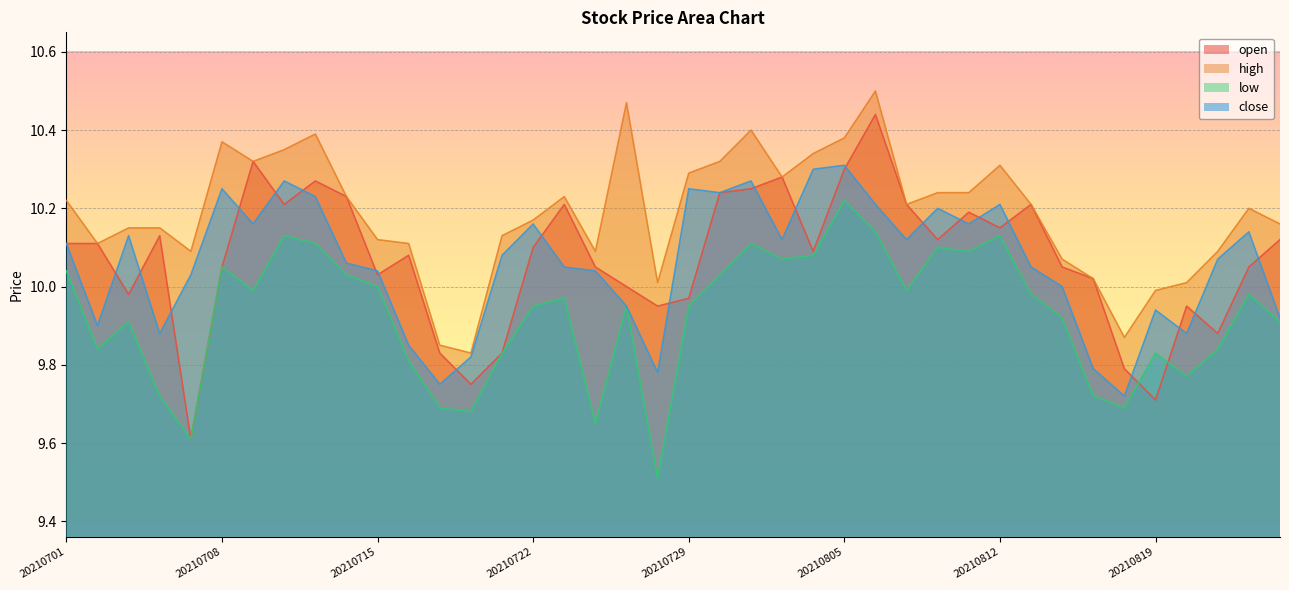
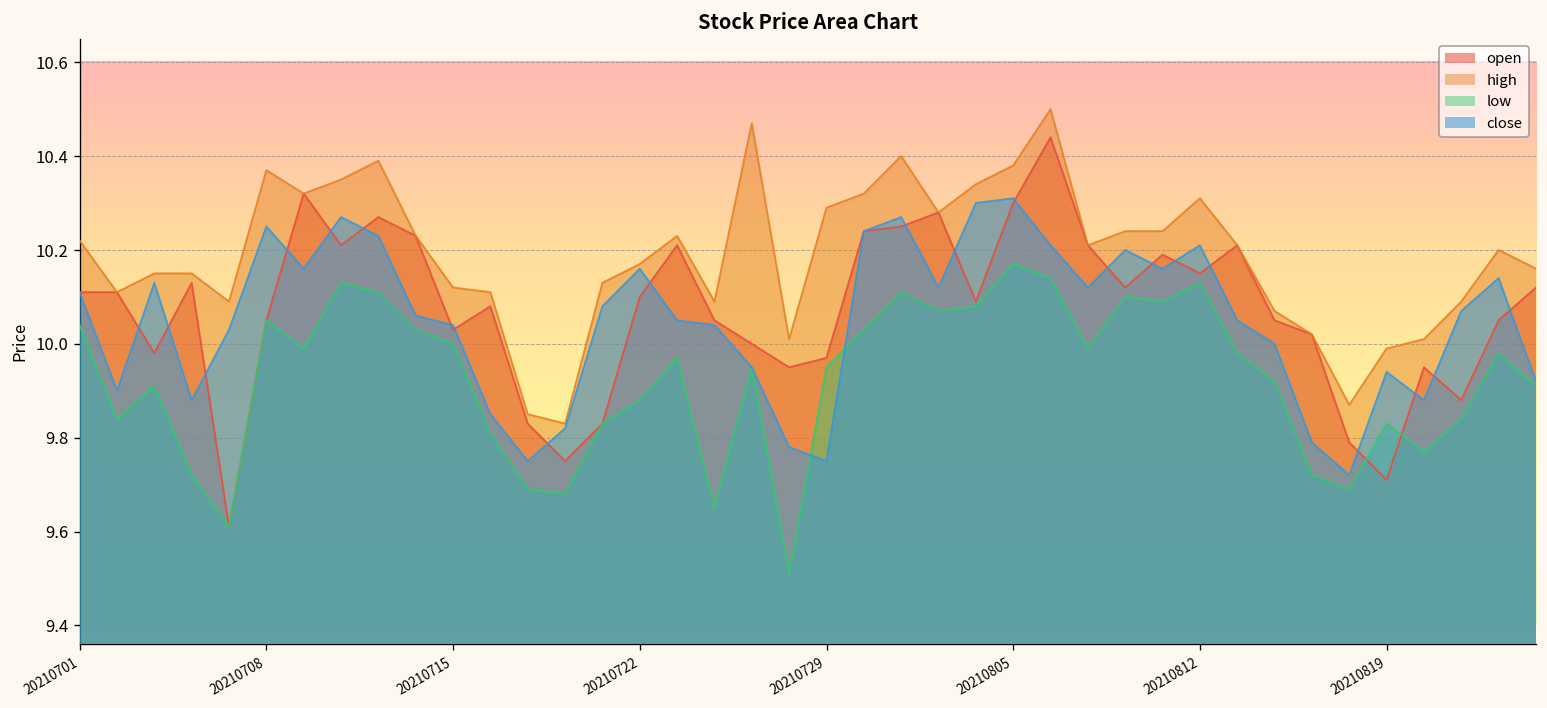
  {
    "low": {
      "20210701": 10.04,
      "20210715": 10.00,
-     "20210722": 9.95,
+     "20210722": 9.88,
      "20210729": 9.95,
-     "20210805": 10.22,
+     "20210805": 10.17,
      "20210812": 10.13,
      "20210819": 9.83
    },
    "close": {
      "20210708": 10.25,
      "20210715": 10.04,
      "20210722": 10.16,
-     "20210729": 10.25,
+     "20210729": 9.75,
      "20210805": 10.31,
      "20210812": 10.21,
      "20210819": 9.94
    }
  }
